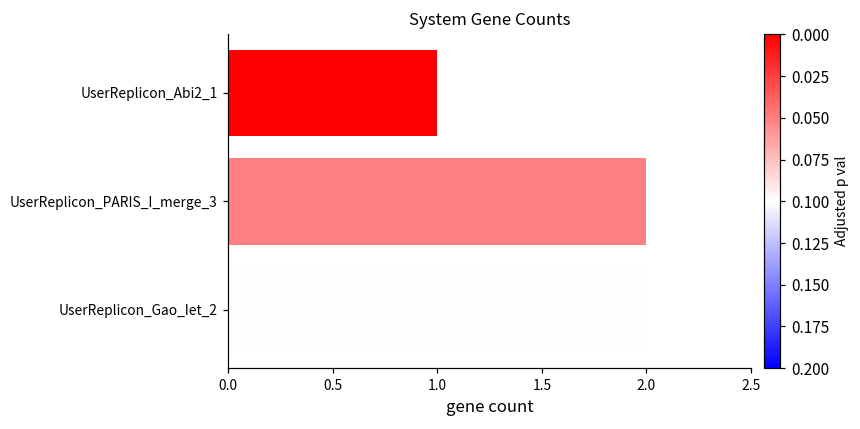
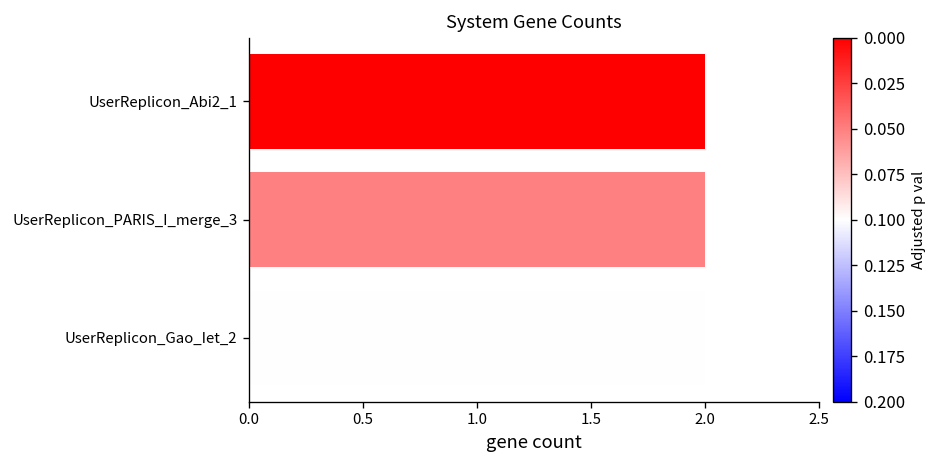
  {
-   "UserReplicon_Abi2_1": 1,
+   "UserReplicon_Abi2_1": 2,
    "UserReplicon_PARIS_I_merge_3": 2,
    "UserReplicon_Gao_Iet_2": 2
  }
